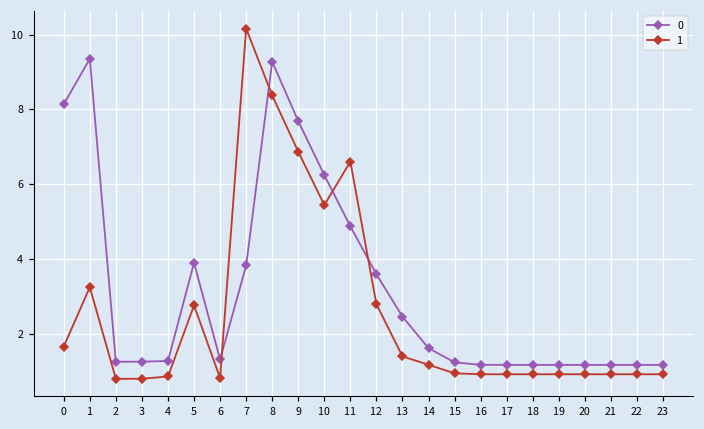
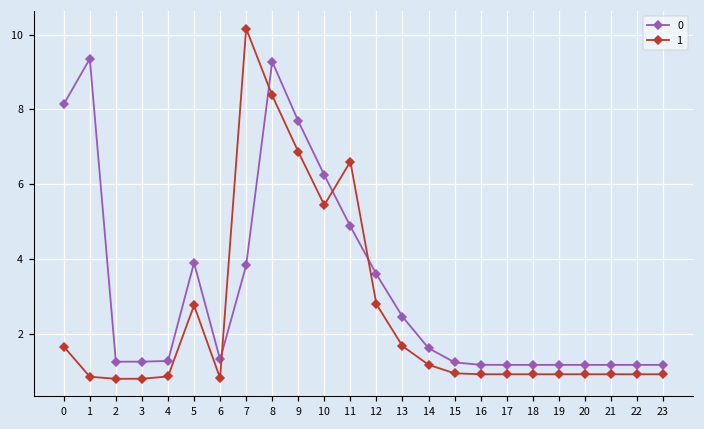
  {
    "0": {
      "0": 8.1,
      "1": 9.4,
      "2": 1.3,
      "3": 1.3,
      "4": 1.3,
      "5": 3.9,
      "6": 1.3,
      "7": 3.8,
      "8": 9.3,
      "9": 7.7,
      "10": 6.2,
      "11": 4.9,
      "12": 3.6,
      "13": 2.5,
      "14": 1.6,
      "15": 1.2,
      "16": 1.2,
      "17": 1.2,
      "18": 1.2,
      "19": 1.2,
      "20": 1.2,
      "21": 1.2,
      "22": 1.2,
      "23": 1.2
    },
    "1": {
      "0": 1.7,
-     "1": 3.2,
+     "1": 0.8,
      "2": 0.8,
      "3": 0.8,
      "4": 0.9,
      "5": 2.8,
      "6": 0.8,
      "7": 10.2,
      "8": 8.4,
      "9": 6.9,
      "10": 5.4,
      "11": 6.6,
      "12": 2.8,
-     "13": 1.4,
+     "13": 1.7,
      "14": 1.2,
      "15": 0.9,
      "16": 0.9,
      "17": 0.9,
      "18": 0.9,
      "19": 0.9,
      "20": 0.9,
      "21": 0.9,
      "22": 0.9,
      "23": 0.9
    }
  }
